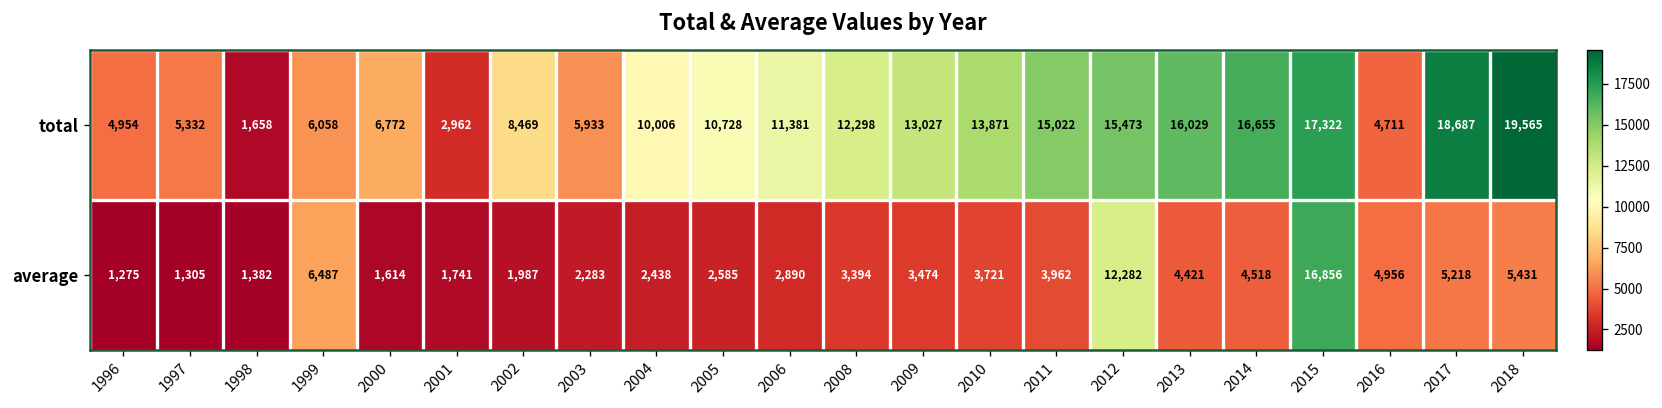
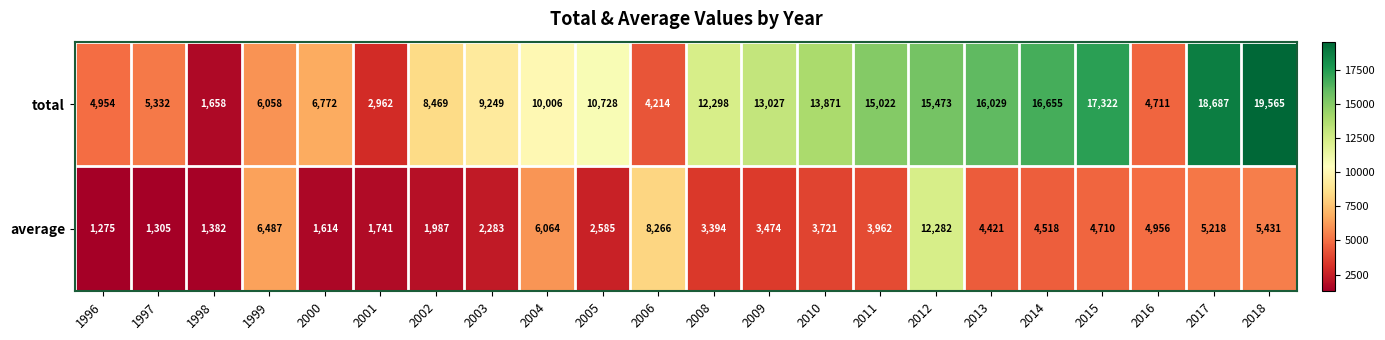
  {
    "total": {
      "1996": "4,954",
      "1997": "5,332",
      "1998": "1,658",
      "1999": "6,058",
      "2000": "6,772",
      "2001": "2,962",
      "2002": "8,469",
-     "2003": "5,933",
+     "2003": "9,249",
      "2004": "10,006",
      "2005": "10,728",
-     "2006": "11,381",
+     "2006": "4,214",
      "2008": "12,298",
      "2009": "13,027",
      "2010": "13,871",
      "2011": "15,022",
      "2012": "15,473",
      "2013": "16,029",
      "2014": "16,655",
      "2015": "17,322",
      "2016": "4,711",
      "2017": "18,687",
      "2018": "19,565"
    },
    "average": {
      "1996": "1,275",
      "1997": "1,305",
      "1998": "1,382",
      "1999": "6,487",
      "2000": "1,614",
      "2001": "1,741",
      "2002": "1,987",
      "2003": "2,283",
-     "2004": "2,438",
+     "2004": "6,064",
      "2005": "2,585",
-     "2006": "2,890",
+     "2006": "8,266",
      "2008": "3,394",
      "2009": "3,474",
      "2010": "3,721",
      "2011": "3,962",
      "2012": "12,282",
      "2013": "4,421",
      "2014": "4,518",
-     "2015": "16,856",
+     "2015": "4,710",
      "2016": "4,956",
      "2017": "5,218",
      "2018": "5,431"
    }
  }
